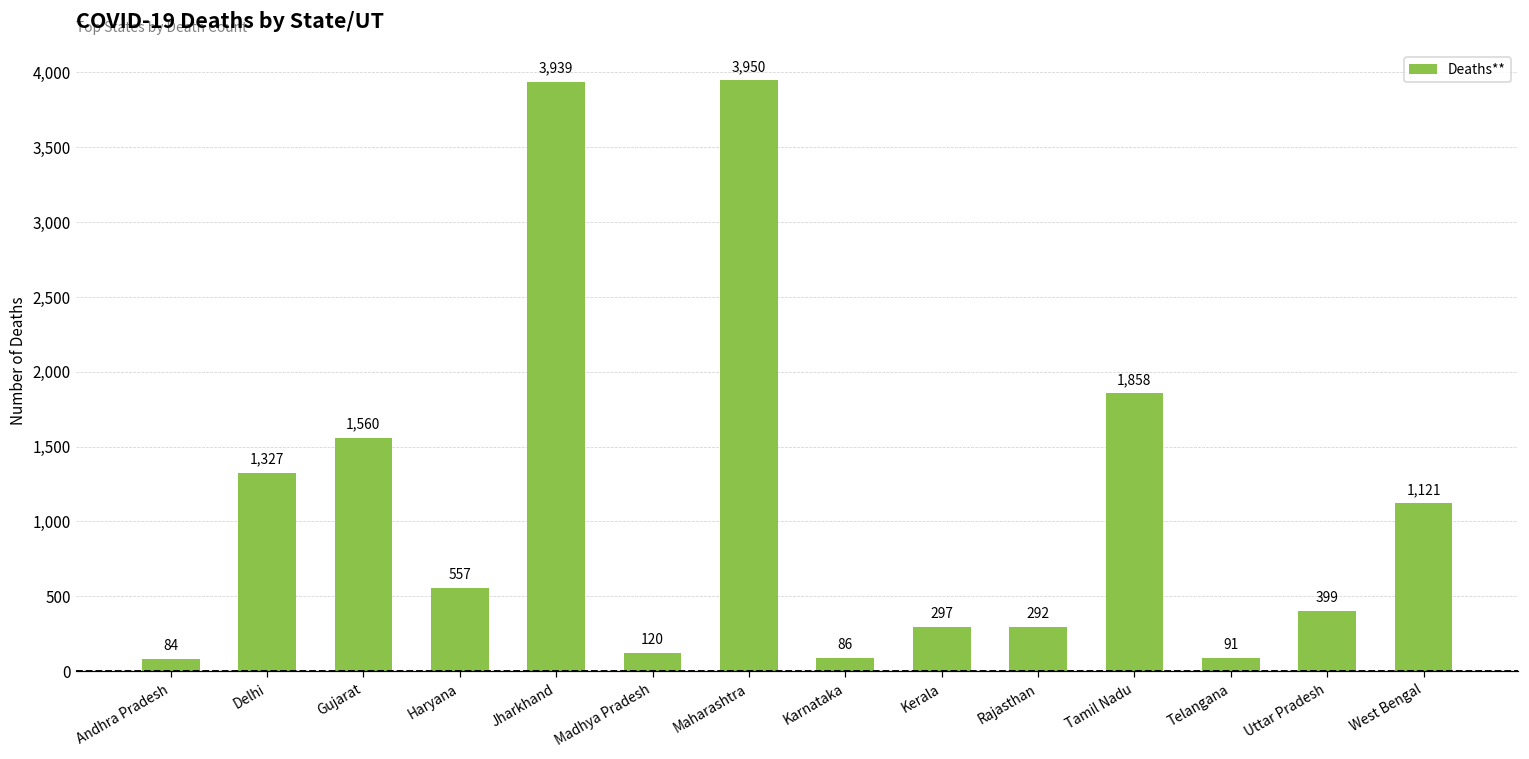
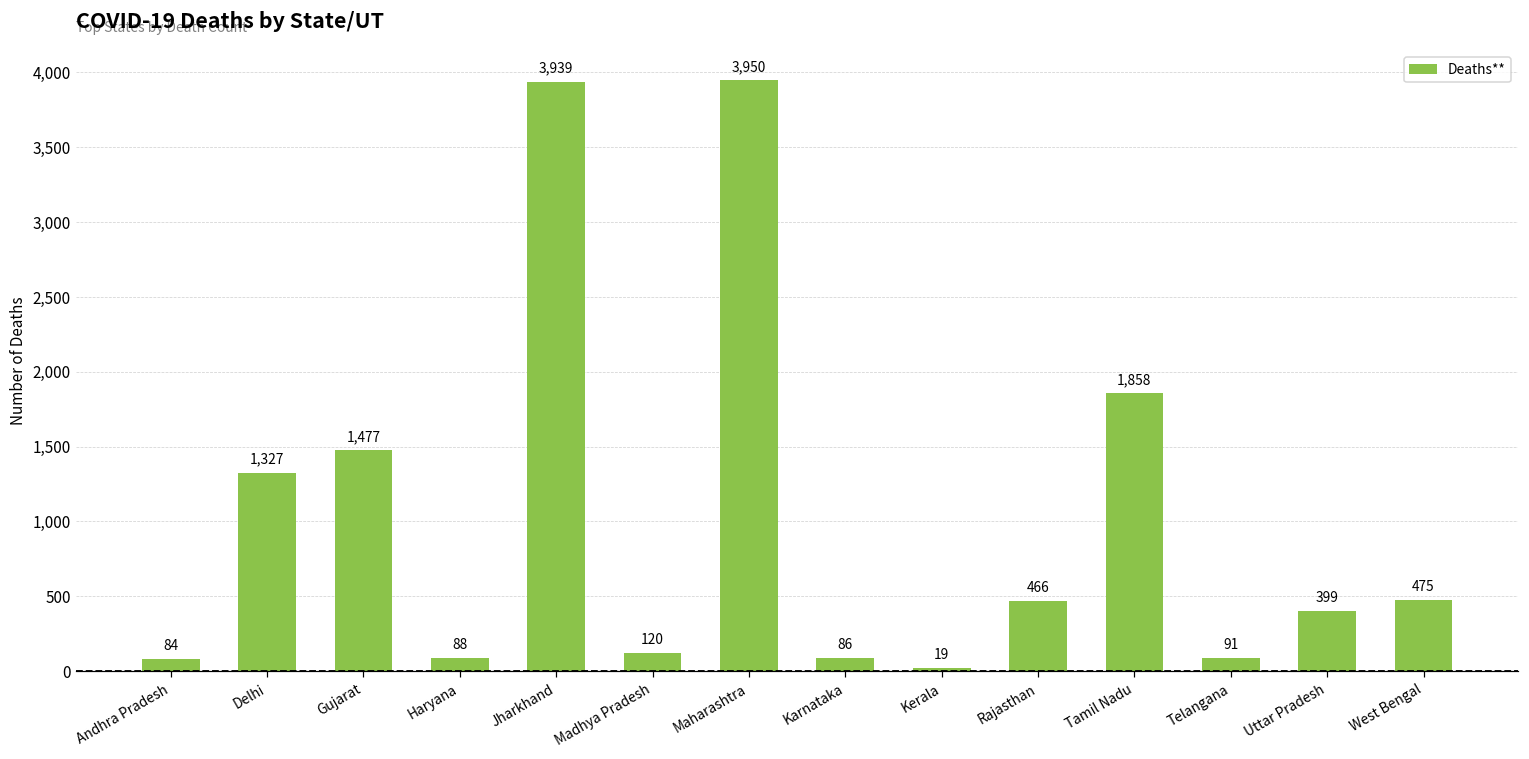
  {
    "Andhra Pradesh": "84",
    "Delhi": "1,327",
-   "Gujarat": "1,560",
-   "Haryana": "557",
+   "Gujarat": "1,477",
+   "Haryana": "88",
    "Jharkhand": "3,939",
    "Madhya Pradesh": "120",
    "Maharashtra": "3,950",
    "Karnataka": "86",
-   "Kerala": "297",
-   "Rajasthan": "292",
+   "Kerala": "19",
+   "Rajasthan": "466",
    "Tamil Nadu": "1,858",
    "Telangana": "91",
    "Uttar Pradesh": "399",
-   "West Bengal": "1,121"
+   "West Bengal": "475"
  }
